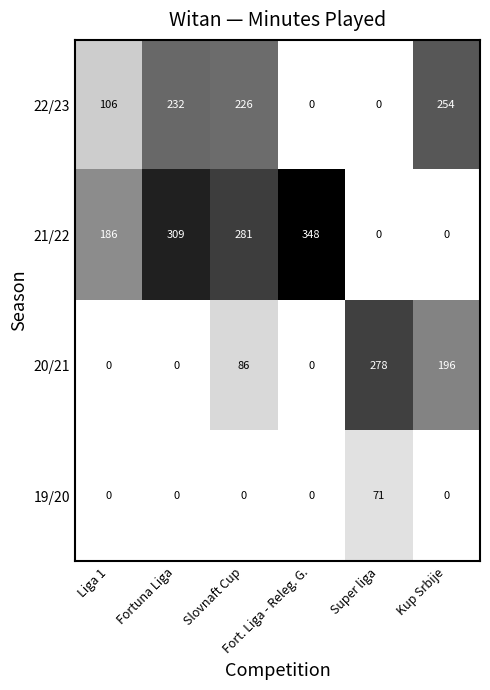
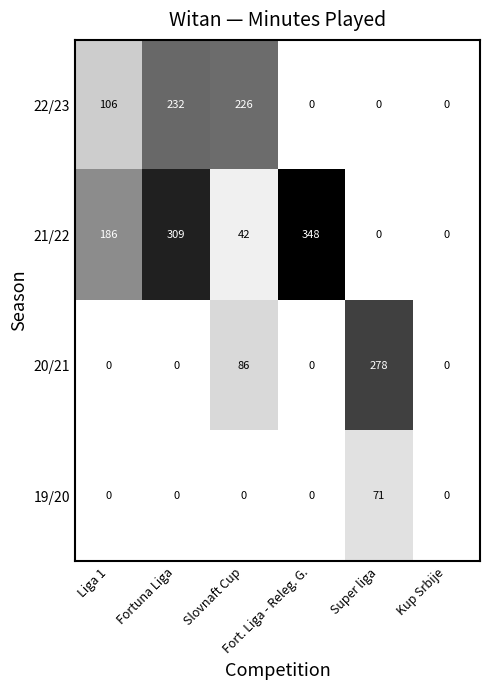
  {
    "22/23": {
      "Liga 1": 106,
      "Fortuna Liga": 232,
      "Slovnaft Cup": 226,
      "Fort. Liga - Releg. G.": 0,
      "Super liga": 0,
-     "Kup Srbije": 254
+     "Kup Srbije": 0
    },
    "21/22": {
      "Liga 1": 186,
      "Fortuna Liga": 309,
-     "Slovnaft Cup": 281,
+     "Slovnaft Cup": 42,
      "Fort. Liga - Releg. G.": 348,
      "Super liga": 0,
      "Kup Srbije": 0
    },
    "20/21": {
      "Liga 1": 0,
      "Fortuna Liga": 0,
      "Slovnaft Cup": 86,
      "Fort. Liga - Releg. G.": 0,
      "Super liga": 278,
-     "Kup Srbije": 196
+     "Kup Srbije": 0
    },
    "19/20": {
      "Liga 1": 0,
      "Fortuna Liga": 0,
      "Slovnaft Cup": 0,
      "Fort. Liga - Releg. G.": 0,
      "Super liga": 71,
      "Kup Srbije": 0
    }
  }
